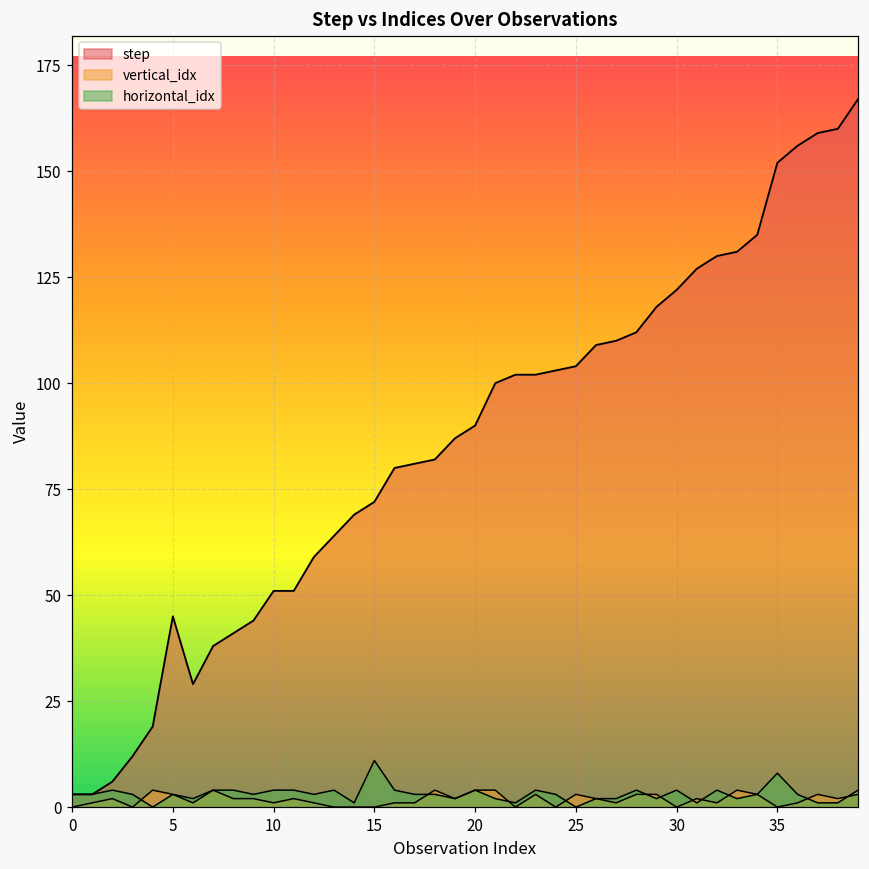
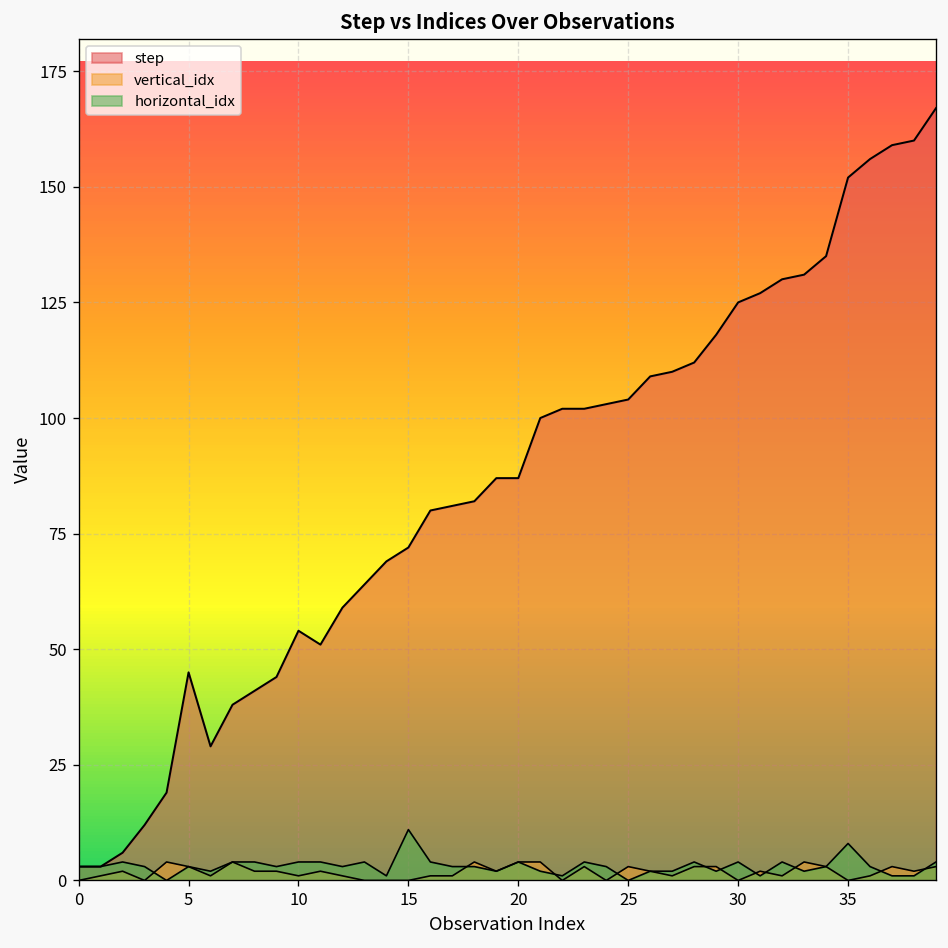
  {
    "step": {
      "5": 45,
-     "10": 51,
+     "10": 54,
      "15": 72,
-     "20": 90,
+     "20": 87,
      "25": 104,
-     "30": 122,
+     "30": 125,
      "35": 152
    },
    "vertical_idx": {
      "0": 0,
      "10": 1,
      "15": 0,
      "25": 3,
      "30": 0,
      "35": 0
    },
    "horizontal_idx": {
      "10": 4,
      "15": 11,
      "25": 0,
      "30": 4,
      "35": 8
    }
  }
